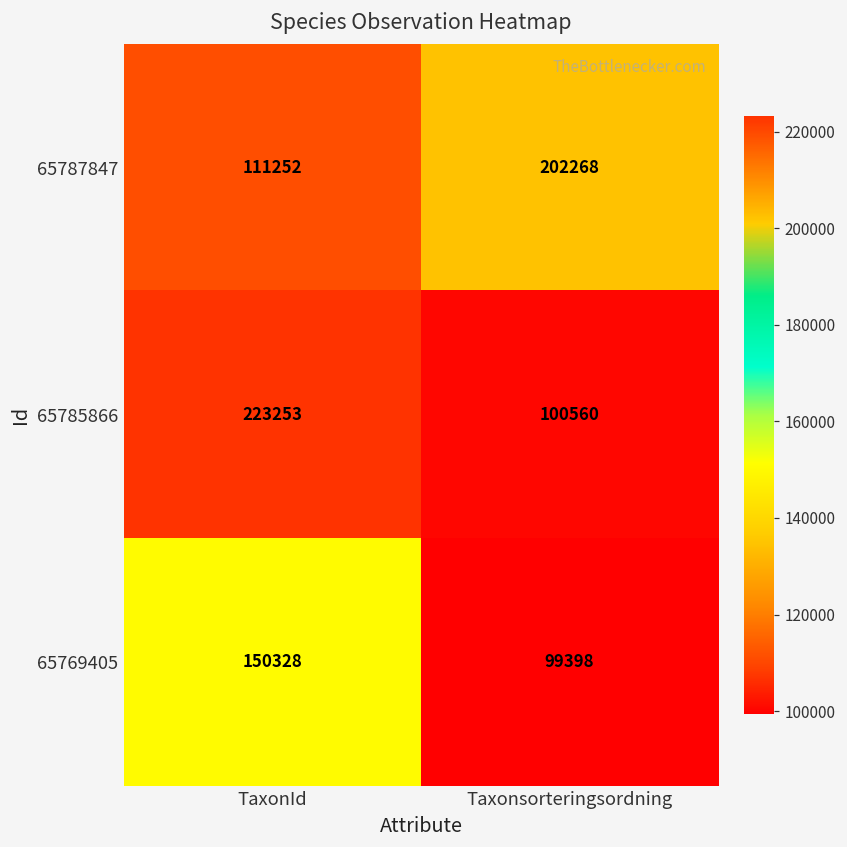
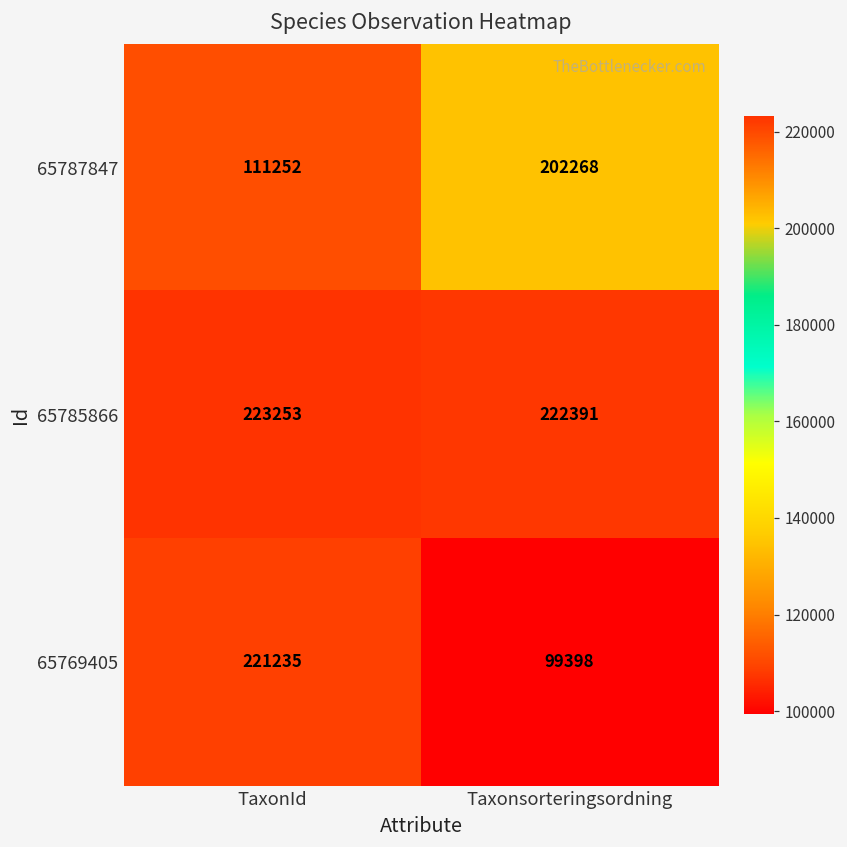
  {
    "65787847": {
      "TaxonId": 111252
    },
    "65785866": {
      "TaxonId": 223253,
-     "Taxonsorteringsordning": 100560
+     "Taxonsorteringsordning": 222391
    },
    "65769405": {
-     "TaxonId": 150328,
+     "TaxonId": 221235,
      "Taxonsorteringsordning": 99398
    }
  }
